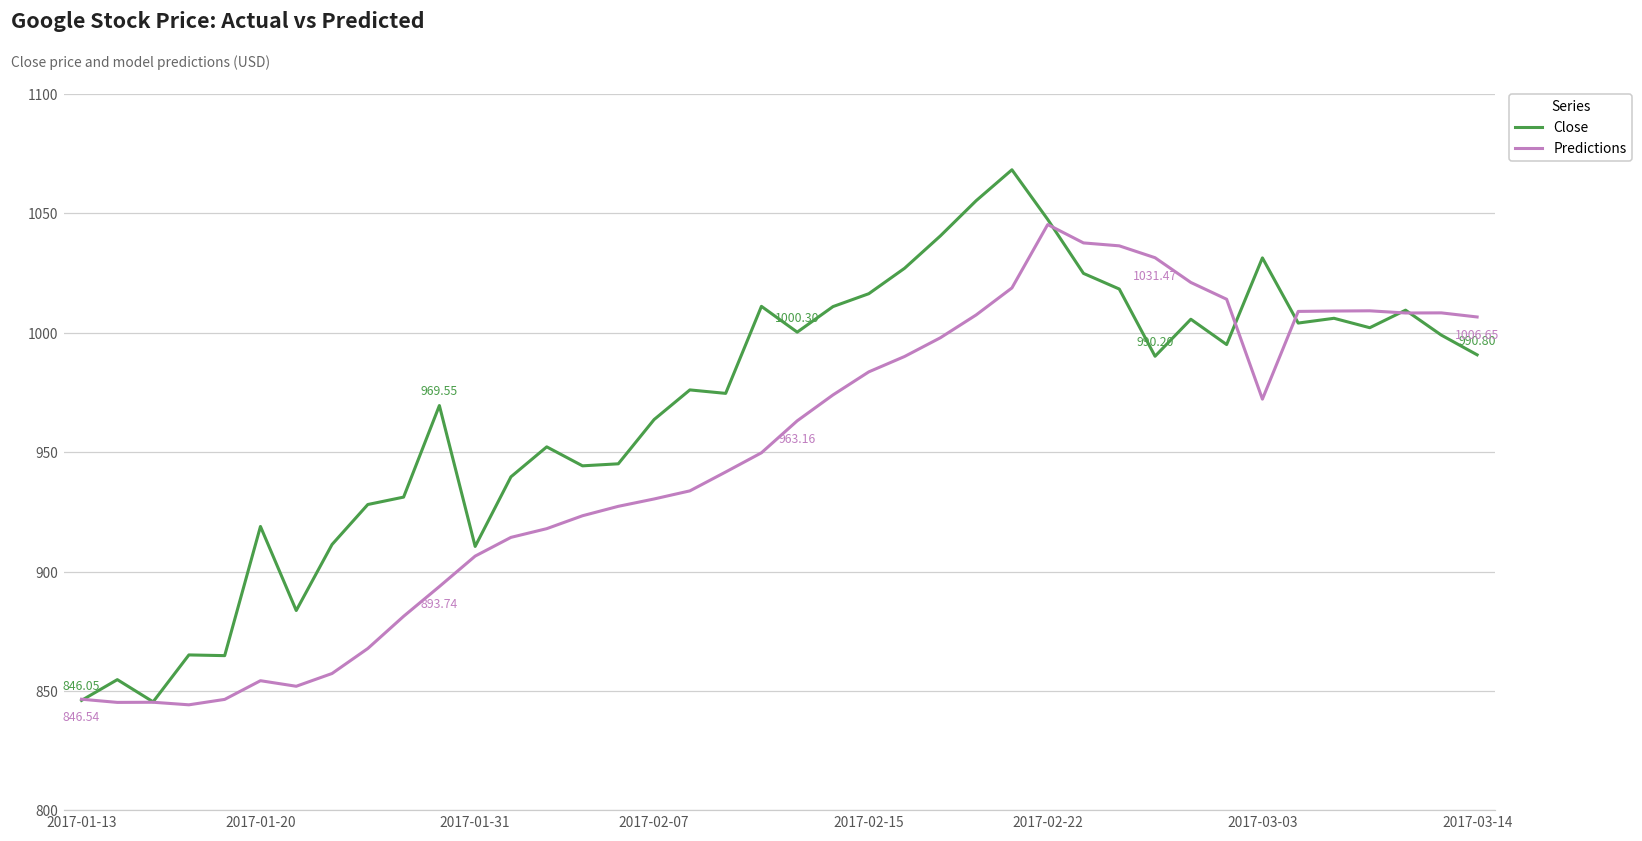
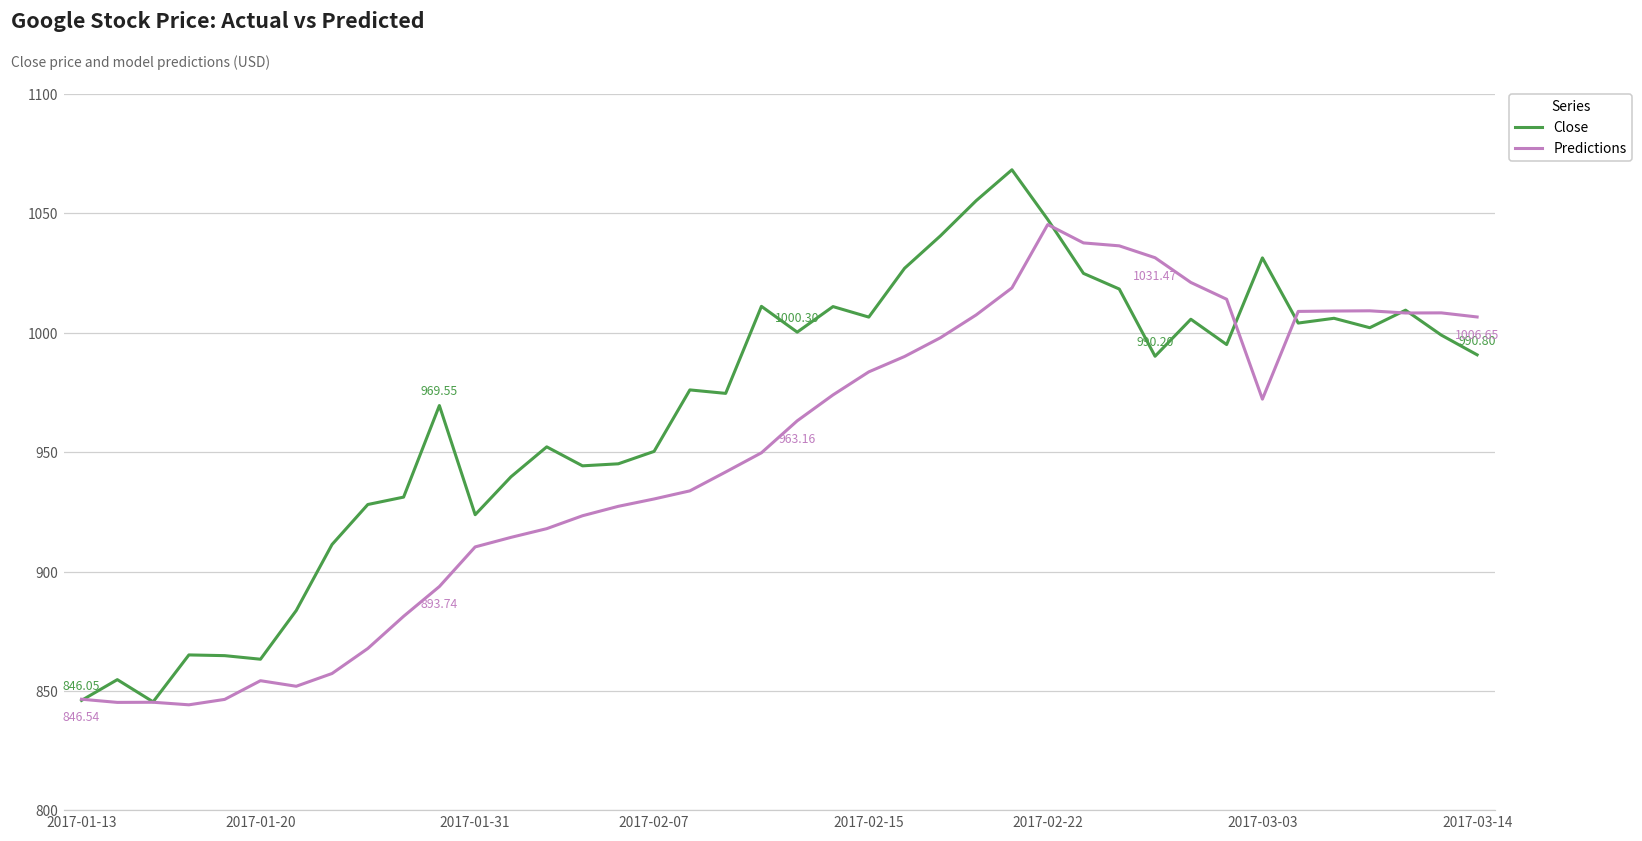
  {
    "Close": {
-     "2017-01-20": 919,
-     "2017-01-31": 911,
-     "2017-02-07": 964,
-     "2017-02-15": 1016,
+     "2017-01-20": 863,
+     "2017-01-31": 924,
+     "2017-02-07": 950,
+     "2017-02-15": 1007,
      "2017-02-22": 1048,
      "2017-03-03": 1031
    },
    "Predictions": {
      "2017-01-20": 854,
-     "2017-01-31": 906,
+     "2017-01-31": 910,
      "2017-02-07": 930,
      "2017-02-15": 984,
      "2017-02-22": 1045,
      "2017-03-03": 972
    }
  }
